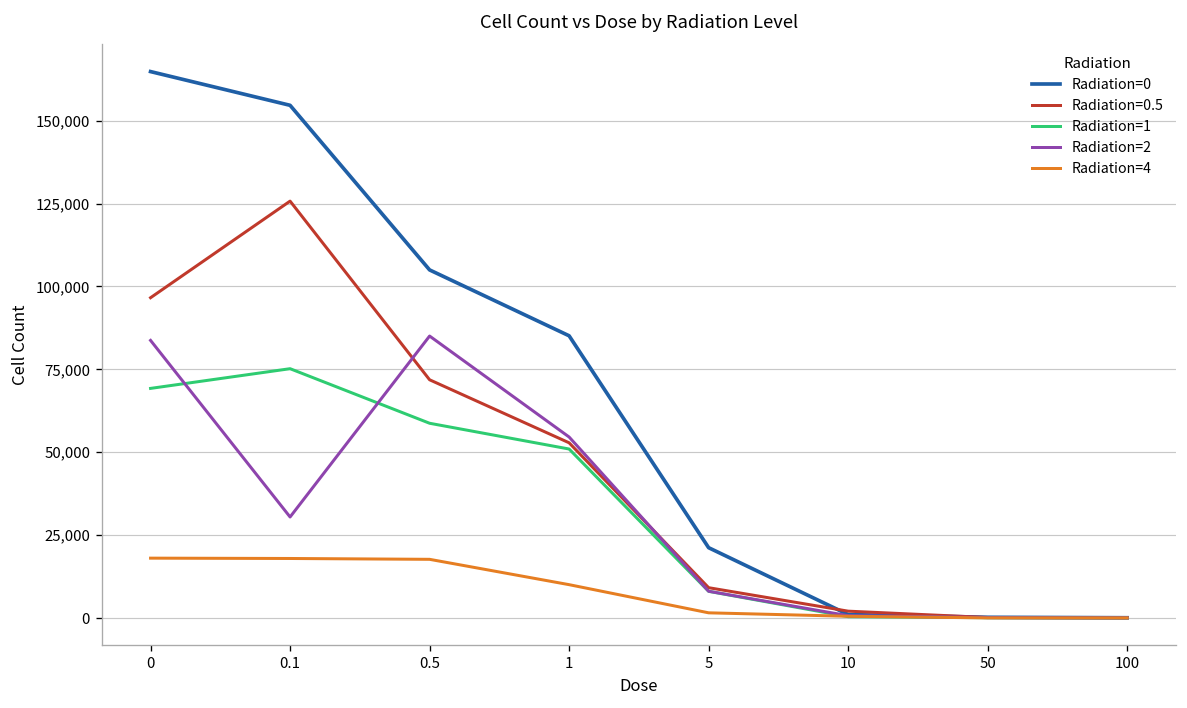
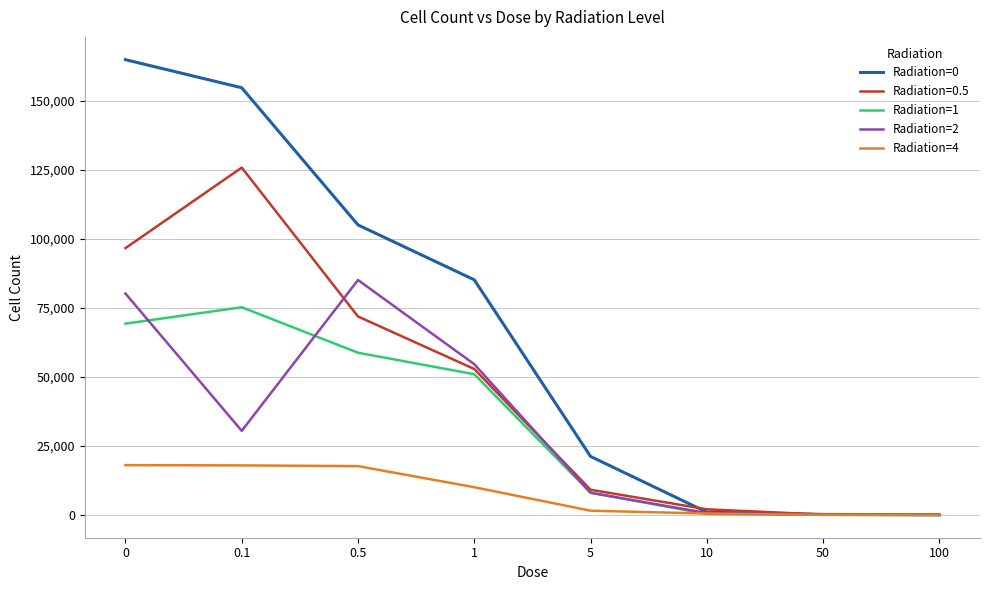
  {
    "Radiation=0": {
      "0": "165,000",
      "0.1": "155,000",
      "0.5": "105,000",
      "1": "85,000",
      "5": "21,000"
    },
    "Radiation=0.5": {
      "0": "97,000",
      "0.1": "126,000",
      "0.5": "72,000",
      "1": "53,000",
      "5": "9,000",
      "10": "2,000"
    },
    "Radiation=1": {
      "0": "69,000",
      "0.1": "75,000",
      "0.5": "59,000",
      "1": "51,000"
    },
    "Radiation=2": {
-     "0": "84,000",
+     "0": "80,000",
      "0.1": "30,000",
      "0.5": "85,000",
      "1": "55,000"
    },
    "Radiation=4": {
      "0": "18,000",
      "0.1": "18,000",
      "0.5": "18,000",
      "1": "10,000",
      "5": "2,000"
    }
  }
